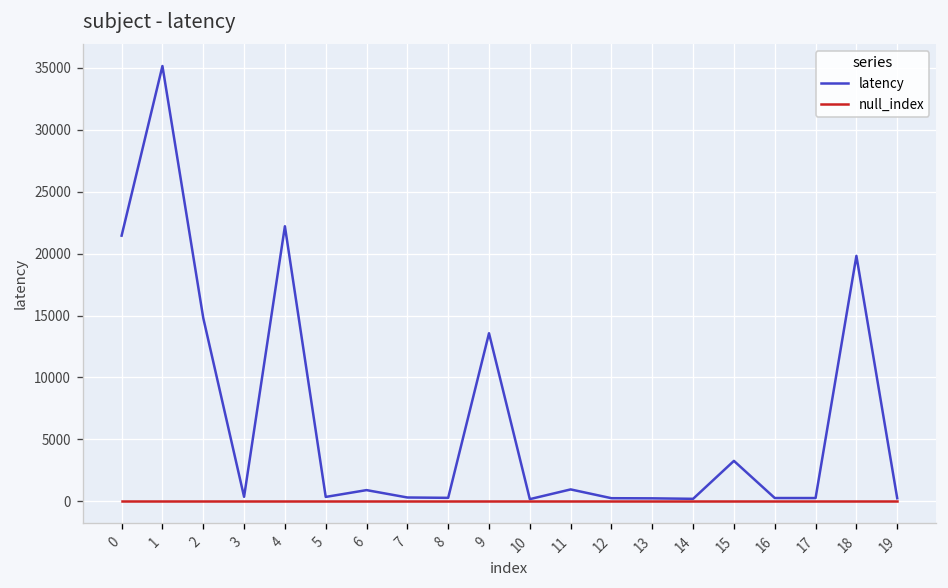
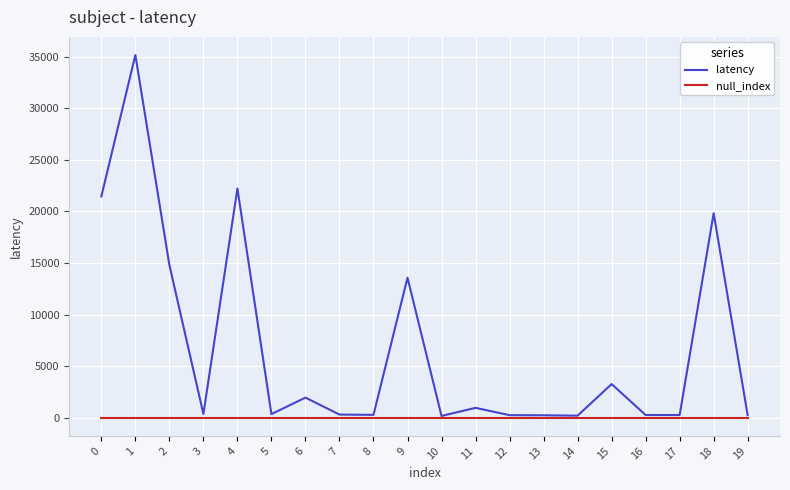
  {
    "latency": {
      "0": 21500,
      "1": 35200,
      "2": 14800,
      "3": 400,
      "4": 22200,
      "5": 400,
-     "6": 900,
+     "6": 2000,
      "7": 300,
      "8": 300,
      "9": 13600,
      "11": 1000,
      "12": 300,
      "15": 3300,
      "16": 300,
      "17": 300,
      "18": 19800,
      "19": 200
    },
    "null_index": {
      "0": 0,
      "1": 0,
      "2": 0,
      "3": 0,
      "4": 0,
      "5": 0,
      "6": 0,
      "7": 0,
      "8": 0,
      "9": 0,
      "11": 0,
      "12": 0,
      "15": 0,
      "16": 0,
      "17": 0,
      "18": 0,
      "19": 0
    }
  }
